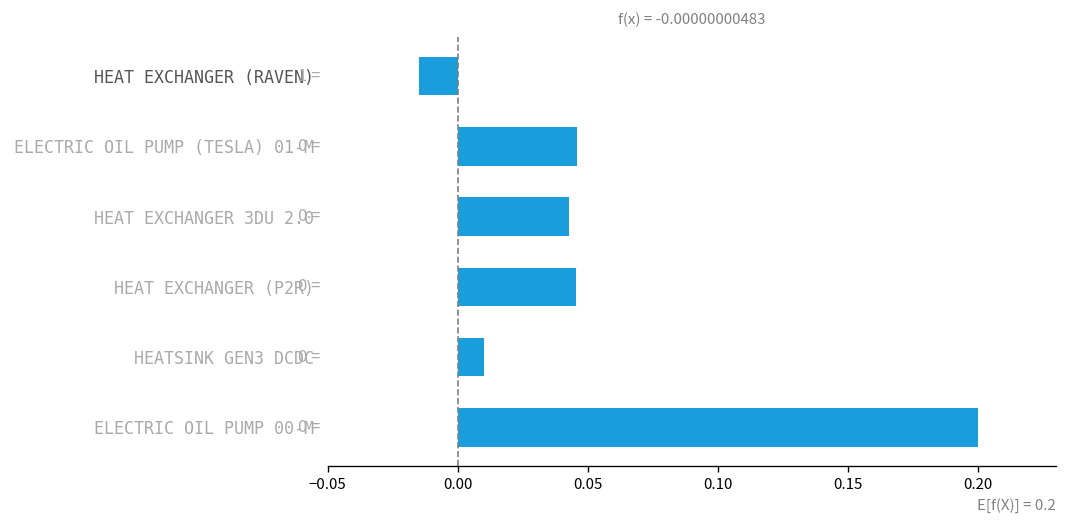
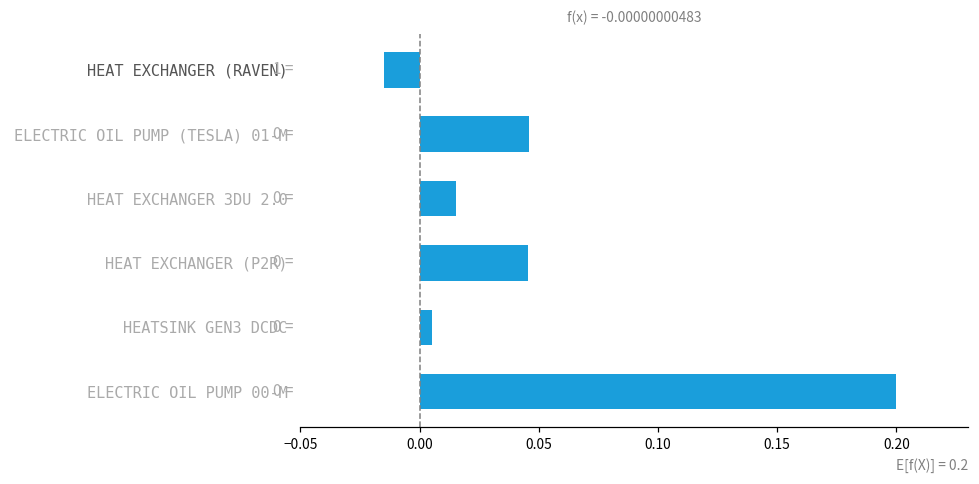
  {
    "HEAT EXCHANGER (RAVEN)": -0.015,
    "ELECTRIC OIL PUMP (TESLA) 01-M": 0.046,
-   "HEAT EXCHANGER 3DU 2.0": 0.043,
+   "HEAT EXCHANGER 3DU 2.0": 0.015,
    "HEAT EXCHANGER (P2R)": 0.046,
-   "HEATSINK GEN3 DCDC": 0.010,
+   "HEATSINK GEN3 DCDC": 0.005,
    "ELECTRIC OIL PUMP 00-M": 0.200
  }
